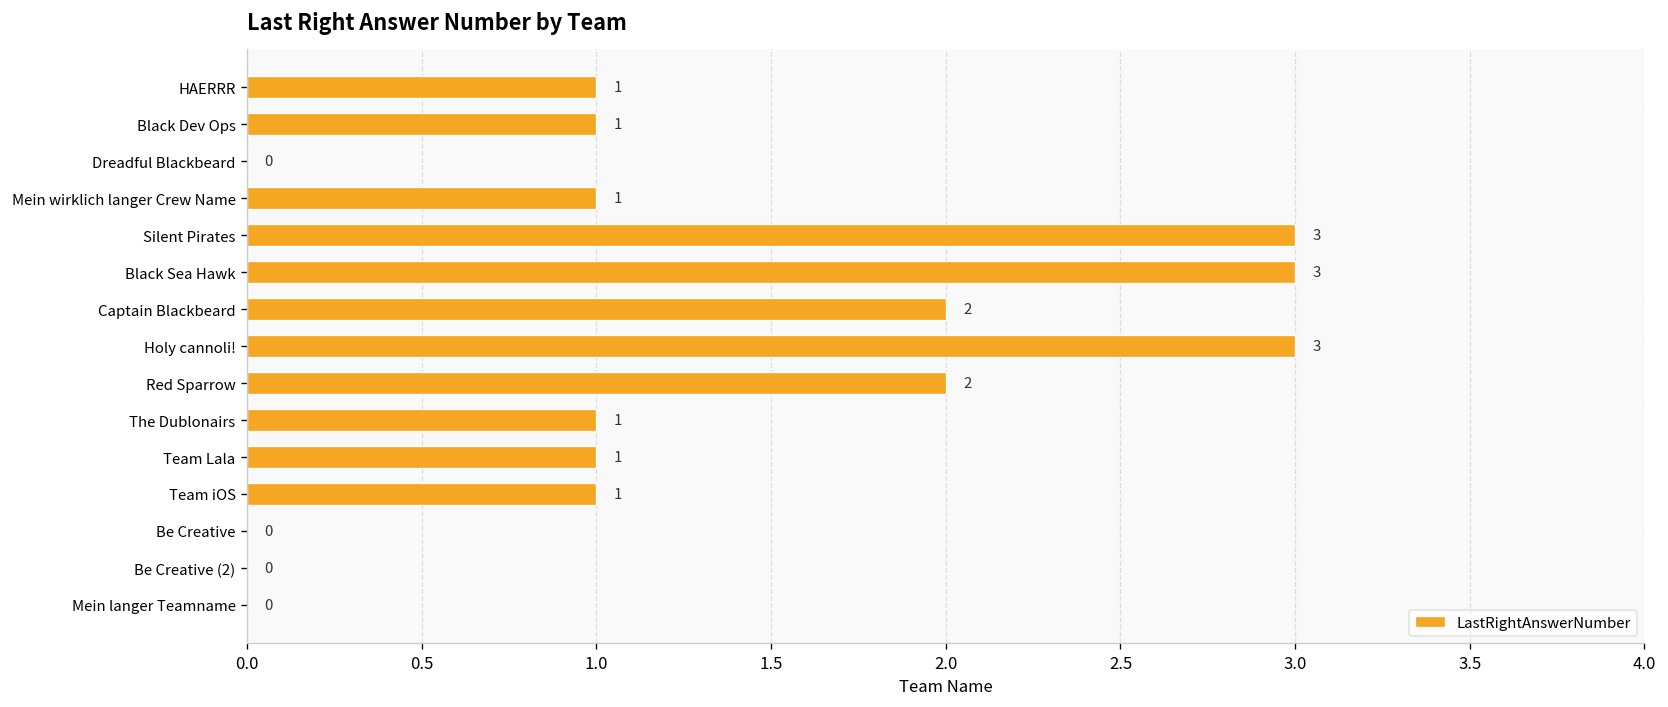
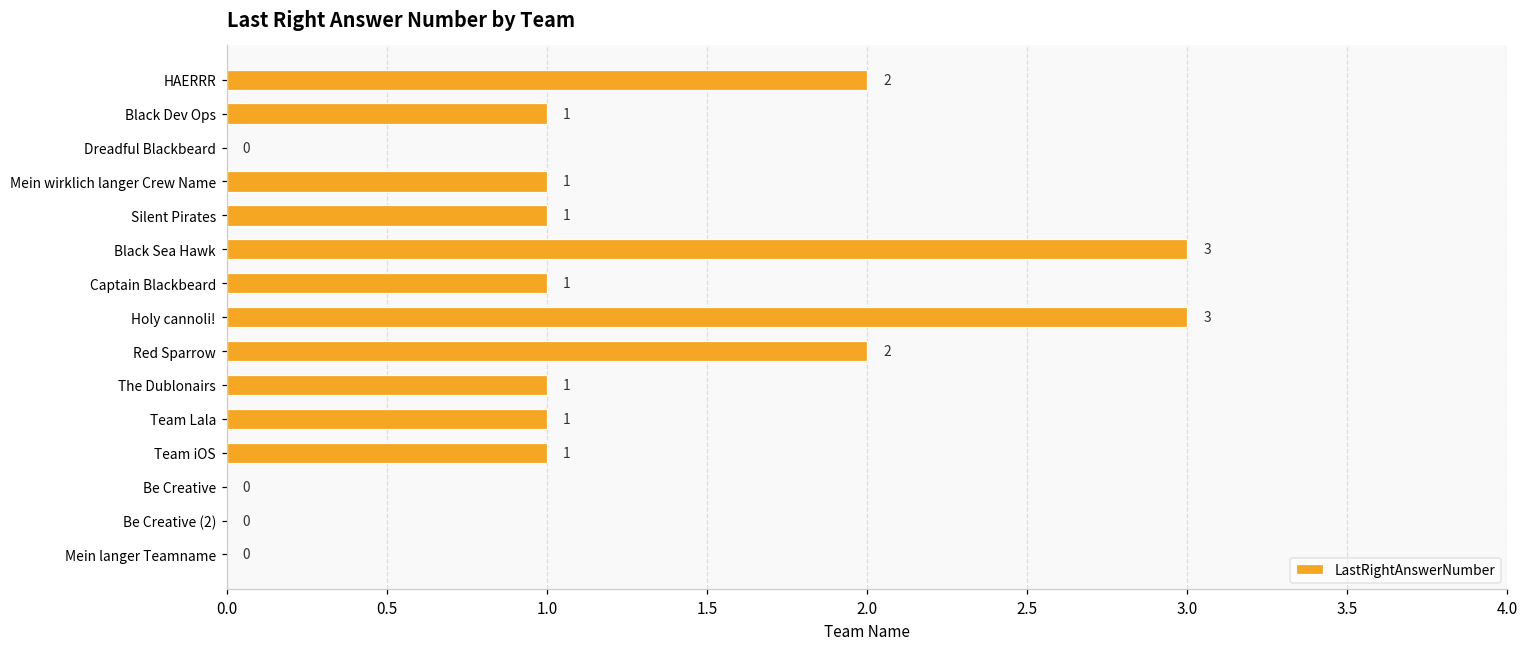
  {
-   "HAERRR": 1,
+   "HAERRR": 2,
    "Black Dev Ops": 1,
    "Dreadful Blackbeard": 0,
    "Mein wirklich langer Crew Name": 1,
-   "Silent Pirates": 3,
+   "Silent Pirates": 1,
    "Black Sea Hawk": 3,
-   "Captain Blackbeard": 2,
+   "Captain Blackbeard": 1,
    "Holy cannoli!": 3,
    "Red Sparrow": 2,
    "The Dublonairs": 1,
    "Team Lala": 1,
    "Team iOS": 1,
    "Be Creative": 0,
    "Be Creative (2)": 0,
    "Mein langer Teamname": 0
  }
